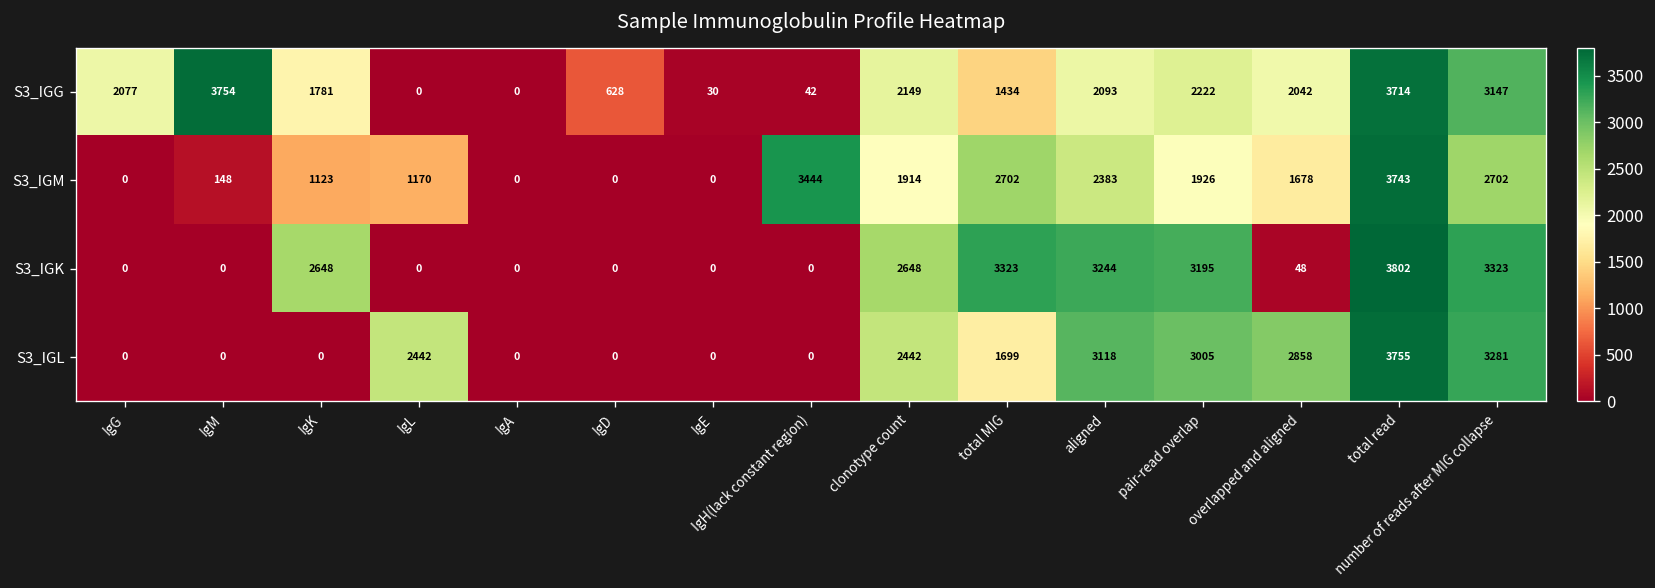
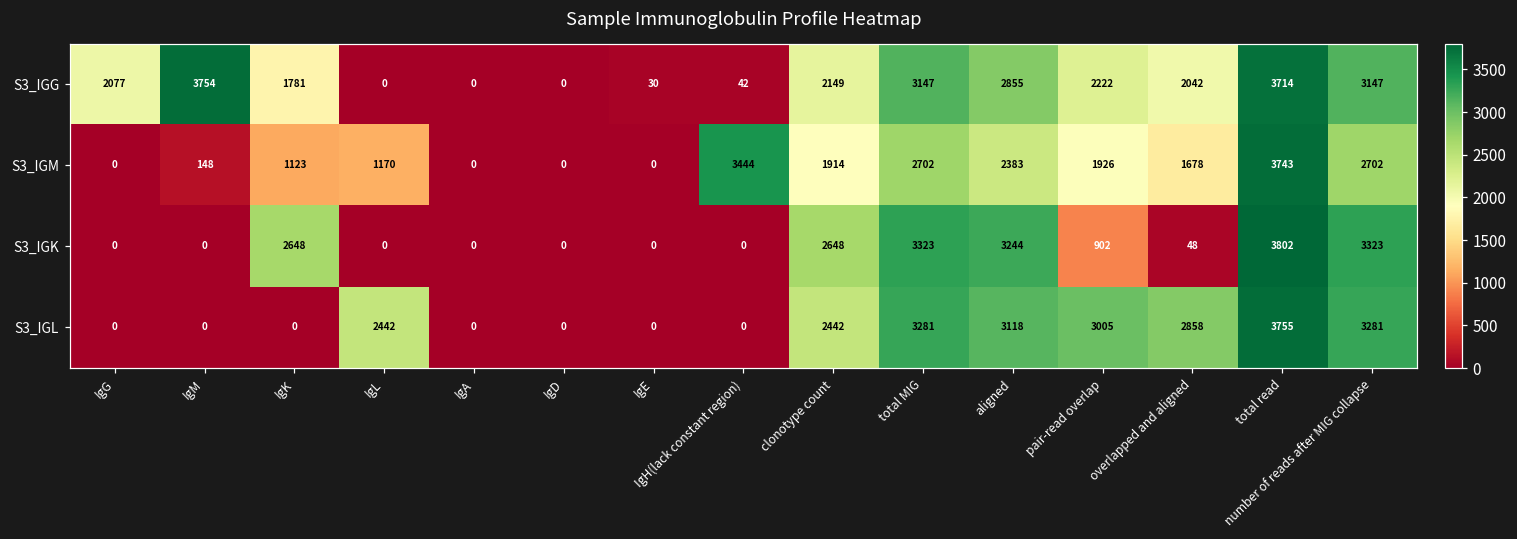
  {
    "S3_IGG": {
      "IgG": 2077,
      "IgM": 3754,
      "IgK": 1781,
      "IgL": 0,
      "IgA": 0,
-     "IgD": 628,
+     "IgD": 0,
      "IgE": 30,
      "IgH(lack constant region)": 42,
      "clonotype count": 2149,
-     "total MIG": 1434,
-     "aligned": 2093,
+     "total MIG": 3147,
+     "aligned": 2855,
      "pair-read overlap": 2222,
      "overlapped and aligned": 2042,
      "total read": 3714,
      "number of reads after MIG collapse": 3147
    },
    "S3_IGM": {
      "IgG": 0,
      "IgM": 148,
      "IgK": 1123,
      "IgL": 1170,
      "IgA": 0,
      "IgD": 0,
      "IgE": 0,
      "IgH(lack constant region)": 3444,
      "clonotype count": 1914,
      "total MIG": 2702,
      "aligned": 2383,
      "pair-read overlap": 1926,
      "overlapped and aligned": 1678,
      "total read": 3743,
      "number of reads after MIG collapse": 2702
    },
    "S3_IGK": {
      "IgG": 0,
      "IgM": 0,
      "IgK": 2648,
      "IgL": 0,
      "IgA": 0,
      "IgD": 0,
      "IgE": 0,
      "IgH(lack constant region)": 0,
      "clonotype count": 2648,
      "total MIG": 3323,
      "aligned": 3244,
-     "pair-read overlap": 3195,
+     "pair-read overlap": 902,
      "overlapped and aligned": 48,
      "total read": 3802,
      "number of reads after MIG collapse": 3323
    },
    "S3_IGL": {
      "IgG": 0,
      "IgM": 0,
      "IgK": 0,
      "IgL": 2442,
      "IgA": 0,
      "IgD": 0,
      "IgE": 0,
      "IgH(lack constant region)": 0,
      "clonotype count": 2442,
-     "total MIG": 1699,
+     "total MIG": 3281,
      "aligned": 3118,
      "pair-read overlap": 3005,
      "overlapped and aligned": 2858,
      "total read": 3755,
      "number of reads after MIG collapse": 3281
    }
  }
